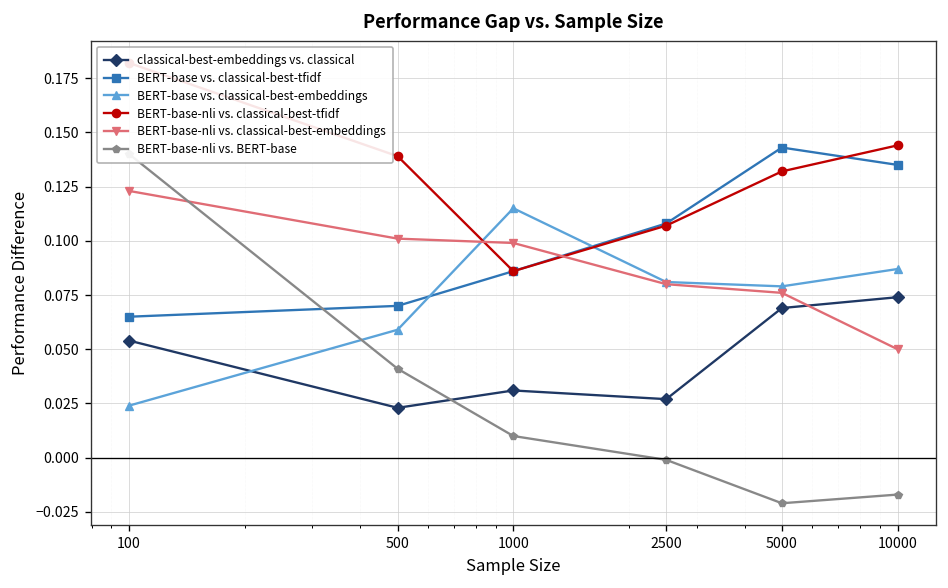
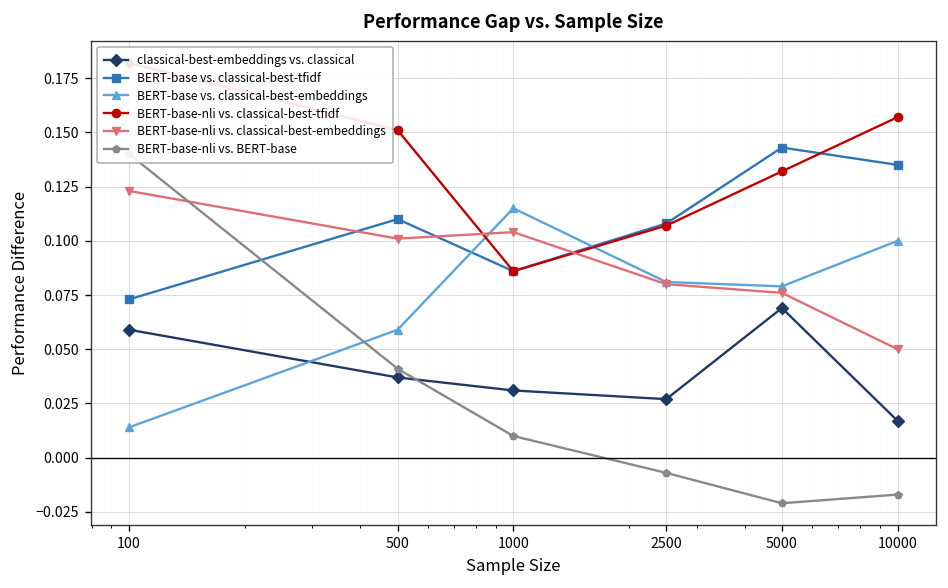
  {
    "classical-best-embeddings vs. classical": {
-     "100": 0.054,
-     "500": 0.023,
+     "100": 0.059,
+     "500": 0.037,
      "1000": 0.031,
      "2500": 0.027,
      "5000": 0.069,
-     "10000": 0.074
+     "10000": 0.017
    },
    "BERT-base vs. classical-best-tfidf": {
-     "100": 0.065,
-     "500": 0.07,
+     "100": 0.073,
+     "500": 0.11,
      "5000": 0.143,
      "10000": 0.135
    },
    "BERT-base vs. classical-best-embeddings": {
-     "100": 0.024,
+     "100": 0.014,
      "500": 0.059,
      "1000": 0.115,
      "5000": 0.079,
-     "10000": 0.087
+     "10000": 0.100
    },
    "BERT-base-nli vs. classical-best-tfidf": {
-     "500": 0.139,
+     "500": 0.151,
      "5000": 0.132,
-     "10000": 0.144
+     "10000": 0.157
    },
    "BERT-base-nli vs. classical-best-embeddings": {
      "100": 0.123,
      "500": 0.101,
-     "1000": 0.099,
+     "1000": 0.104,
      "5000": 0.076,
      "10000": 0.050
    },
    "BERT-base-nli vs. BERT-base": {
      "500": 0.041,
      "1000": 0.010,
-     "2500": -0.001,
+     "2500": -0.007,
      "5000": -0.021,
      "10000": -0.017
    }
  }
